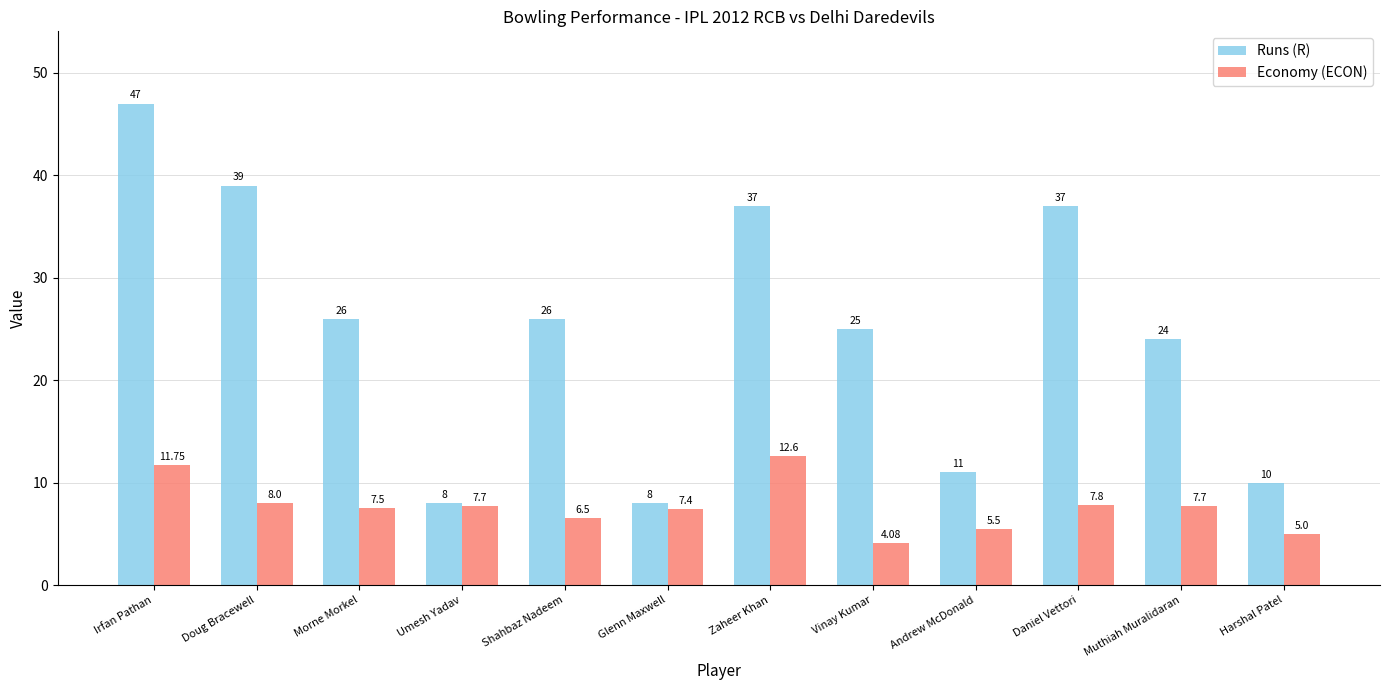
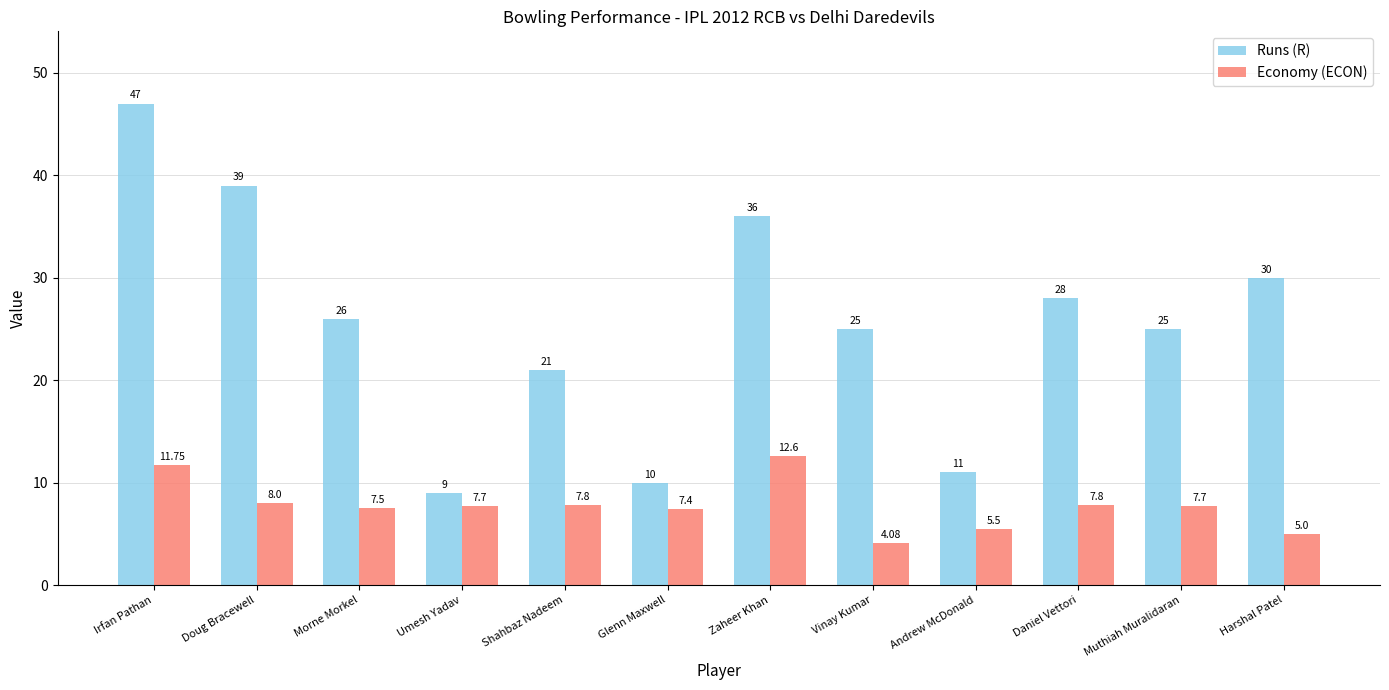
  {
    "Runs (R)": {
      "Irfan Pathan": 47,
      "Doug Bracewell": 39,
      "Morne Morkel": 26,
-     "Umesh Yadav": 8,
-     "Shahbaz Nadeem": 26,
-     "Glenn Maxwell": 8,
-     "Zaheer Khan": 37,
+     "Umesh Yadav": 9,
+     "Shahbaz Nadeem": 21,
+     "Glenn Maxwell": 10,
+     "Zaheer Khan": 36,
      "Vinay Kumar": 25,
      "Andrew McDonald": 11,
-     "Daniel Vettori": 37,
-     "Muthiah Muralidaran": 24,
-     "Harshal Patel": 10
+     "Daniel Vettori": 28,
+     "Muthiah Muralidaran": 25,
+     "Harshal Patel": 30
    },
    "Economy (ECON)": {
      "Irfan Pathan": 11.75,
      "Doug Bracewell": 8.0,
      "Morne Morkel": 7.5,
      "Umesh Yadav": 7.7,
-     "Shahbaz Nadeem": 6.5,
+     "Shahbaz Nadeem": 7.8,
      "Glenn Maxwell": 7.4,
      "Zaheer Khan": 12.6,
      "Vinay Kumar": 4.08,
      "Andrew McDonald": 5.5,
      "Daniel Vettori": 7.8,
      "Muthiah Muralidaran": 7.7,
      "Harshal Patel": 5.0
    }
  }
